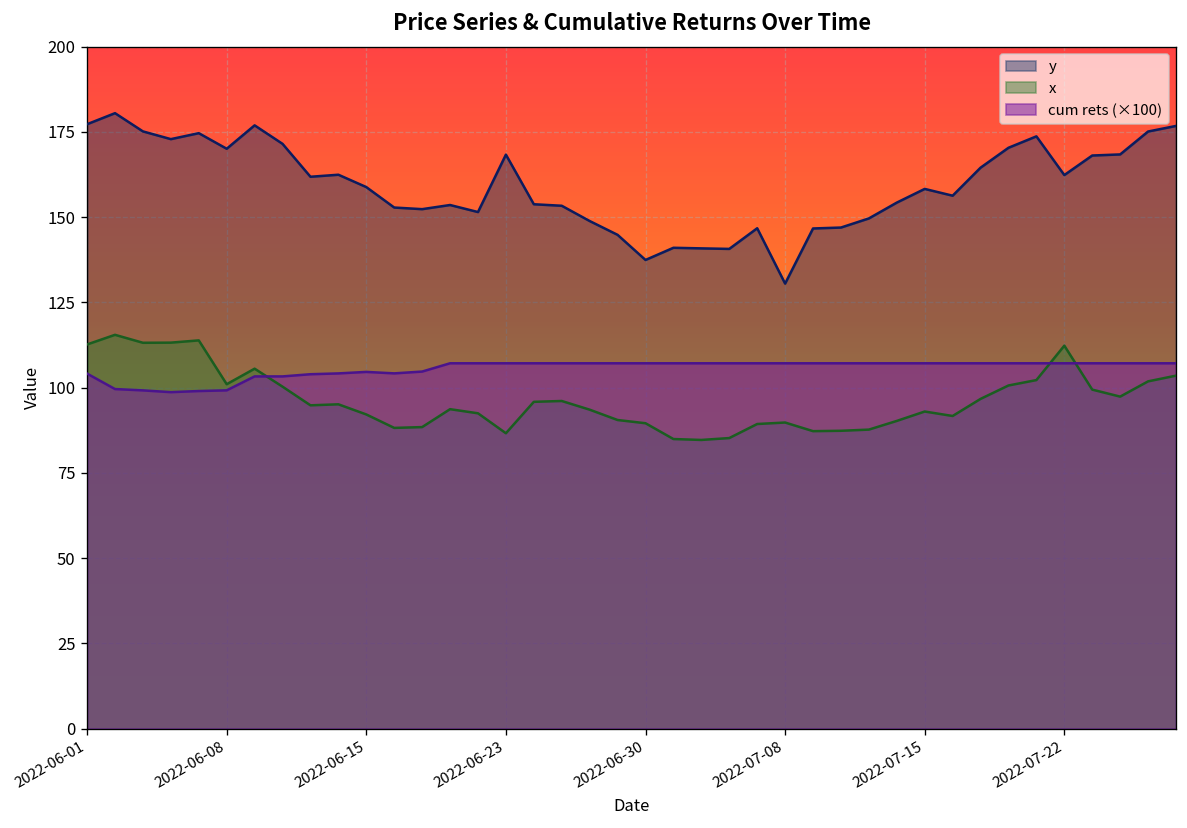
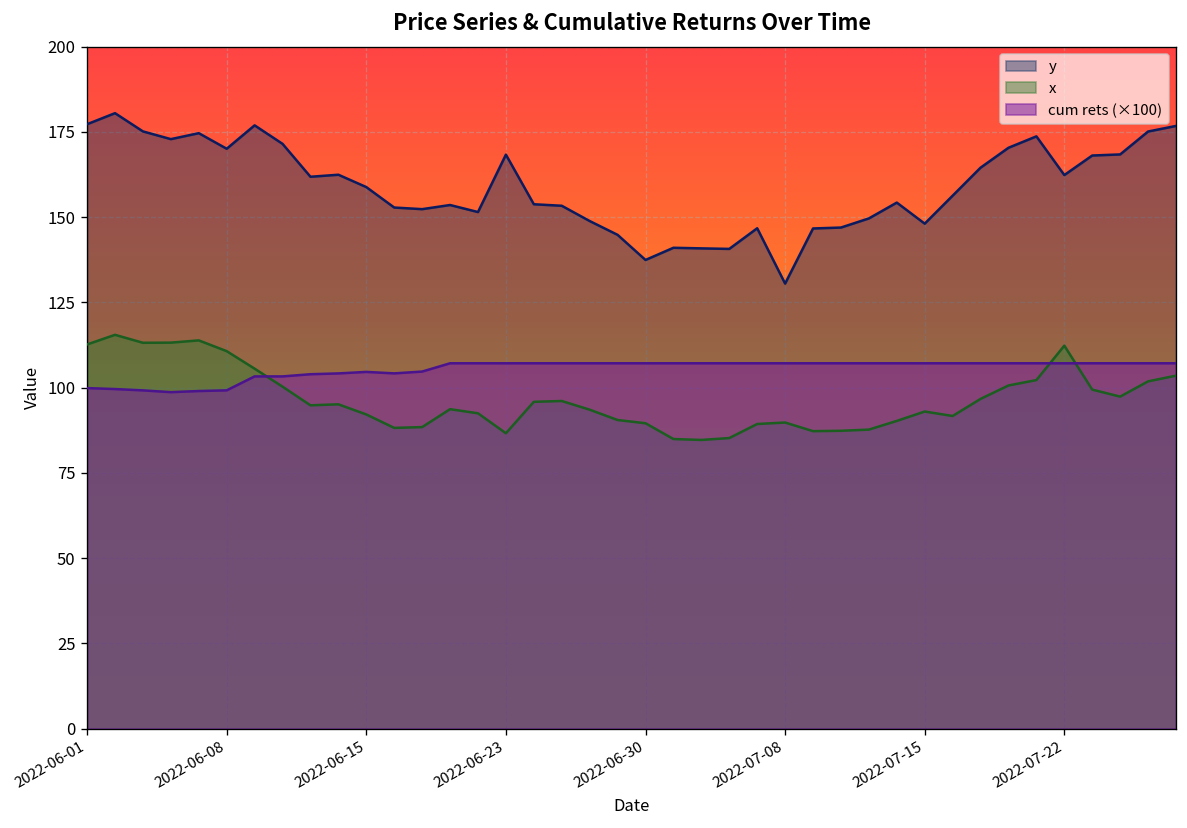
  {
    "y": {
      "2022-06-01": 177,
      "2022-06-08": 170,
      "2022-06-15": 159,
      "2022-06-23": 168,
      "2022-06-30": 137,
      "2022-07-08": 131,
-     "2022-07-15": 158,
+     "2022-07-15": 148,
      "2022-07-22": 162
    },
    "x": {
      "2022-06-01": 113,
-     "2022-06-08": 101,
+     "2022-06-08": 111,
      "2022-06-15": 92,
      "2022-06-23": 87,
      "2022-06-30": 90,
      "2022-07-08": 90,
      "2022-07-15": 93,
      "2022-07-22": 112
    },
    "cum rets (×100)": {
-     "2022-06-01": 104,
+     "2022-06-01": 100,
      "2022-06-08": 99,
      "2022-06-15": 105,
      "2022-06-23": 107,
      "2022-06-30": 107,
      "2022-07-08": 107,
      "2022-07-15": 107,
      "2022-07-22": 107
    }
  }
